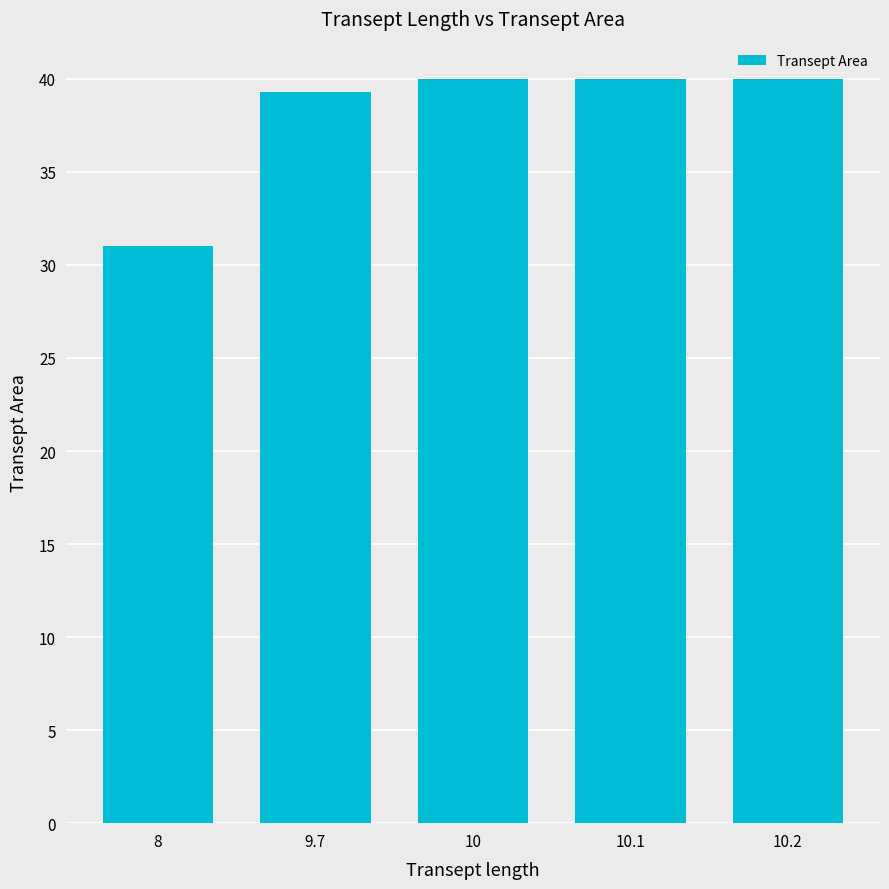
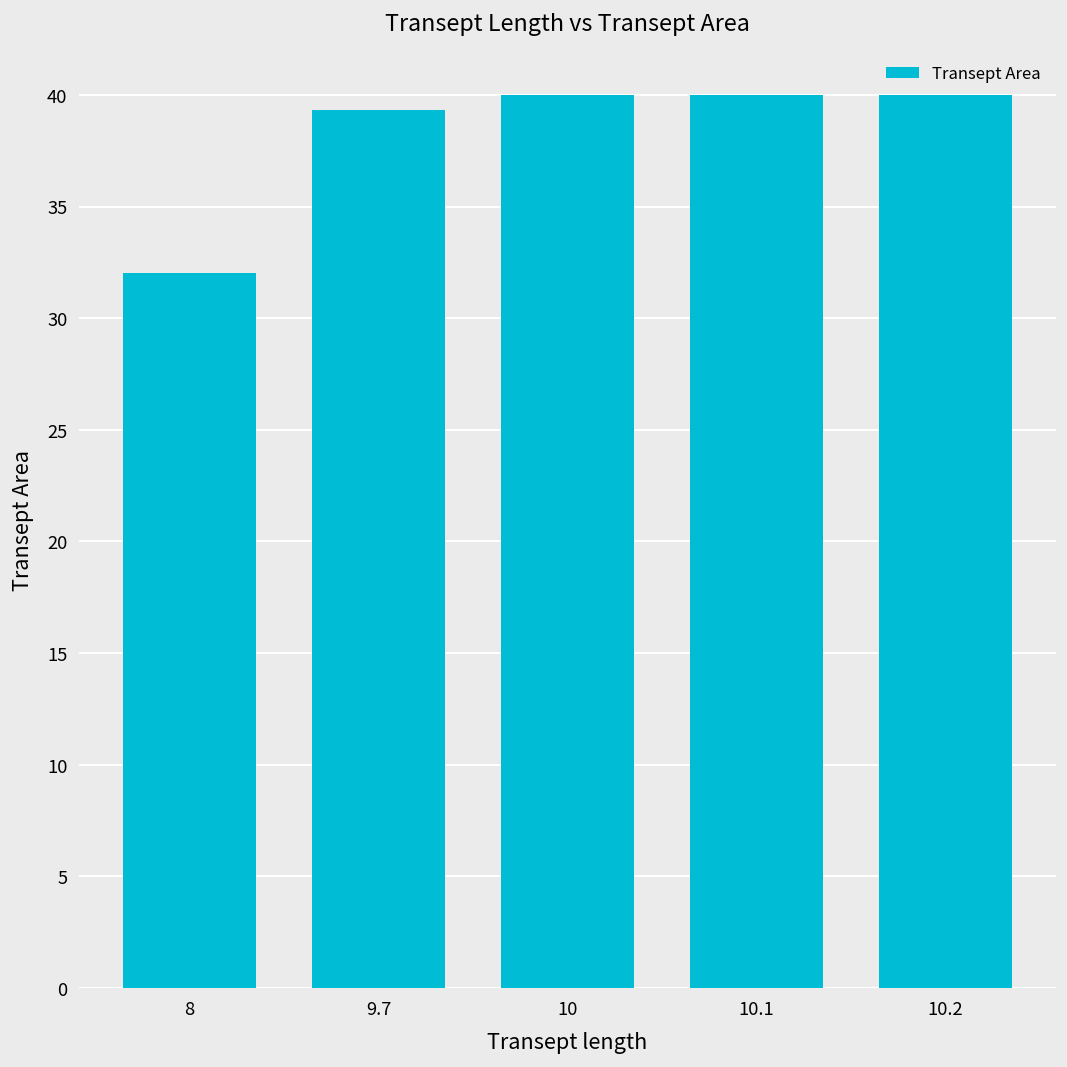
  {
-   "8": 31,
+   "8": 32,
    "9.7": 39.3,
    "10": 40,
    "10.1": 40,
    "10.2": 40
  }
